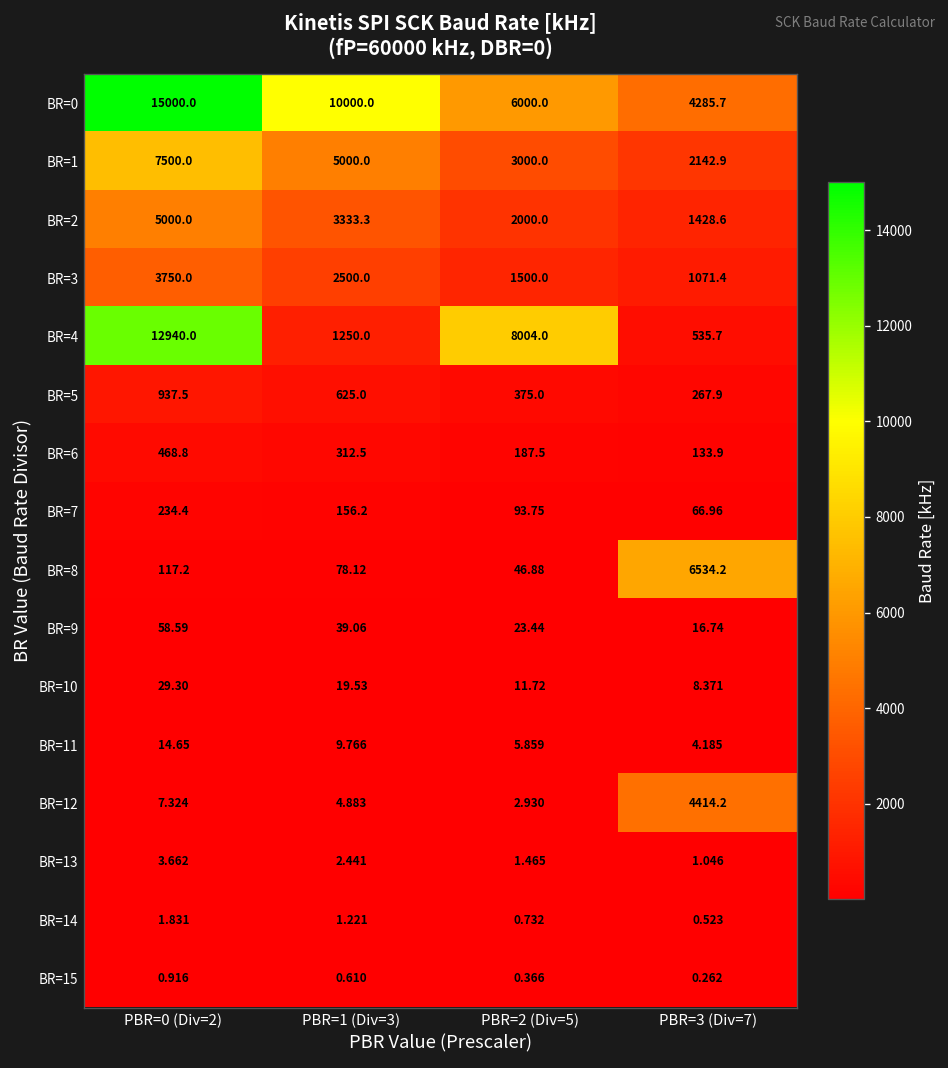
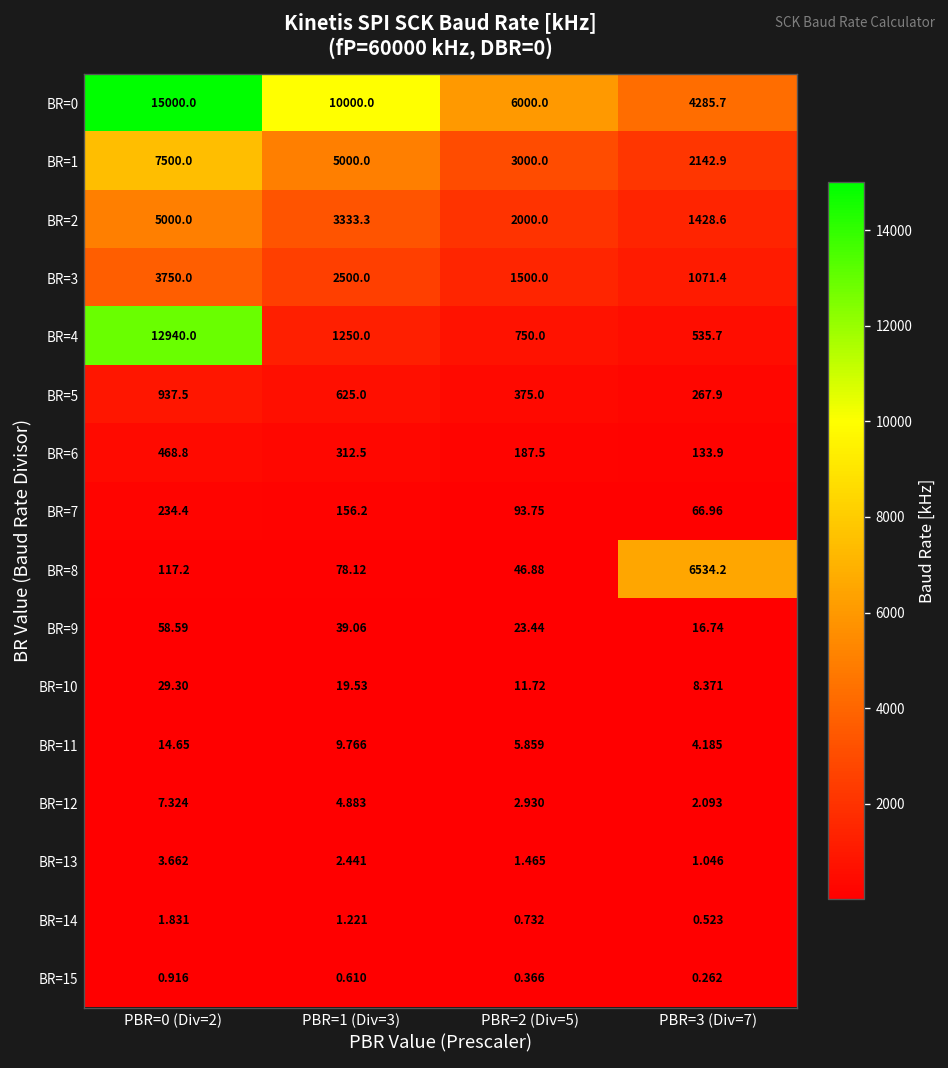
  {
    "BR=0": {
      "PBR=0 (Div=2)": 15000.0,
      "PBR=1 (Div=3)": 10000.0,
      "PBR=2 (Div=5)": 6000.0,
      "PBR=3 (Div=7)": 4285.7
    },
    "BR=1": {
      "PBR=0 (Div=2)": 7500.0,
      "PBR=1 (Div=3)": 5000.0,
      "PBR=2 (Div=5)": 3000.0,
      "PBR=3 (Div=7)": 2142.9
    },
    "BR=2": {
      "PBR=0 (Div=2)": 5000.0,
      "PBR=1 (Div=3)": 3333.3,
      "PBR=2 (Div=5)": 2000.0,
      "PBR=3 (Div=7)": 1428.6
    },
    "BR=3": {
      "PBR=0 (Div=2)": 3750.0,
      "PBR=1 (Div=3)": 2500.0,
      "PBR=2 (Div=5)": 1500.0,
      "PBR=3 (Div=7)": 1071.4
    },
    "BR=4": {
      "PBR=0 (Div=2)": 12940.0,
      "PBR=1 (Div=3)": 1250.0,
-     "PBR=2 (Div=5)": 8004.0,
+     "PBR=2 (Div=5)": 750.0,
      "PBR=3 (Div=7)": 535.7
    },
    "BR=5": {
      "PBR=0 (Div=2)": 937.5,
      "PBR=1 (Div=3)": 625.0,
      "PBR=2 (Div=5)": 375.0,
      "PBR=3 (Div=7)": 267.9
    },
    "BR=6": {
      "PBR=0 (Div=2)": 468.8,
      "PBR=1 (Div=3)": 312.5,
      "PBR=2 (Div=5)": 187.5,
      "PBR=3 (Div=7)": 133.9
    },
    "BR=7": {
      "PBR=0 (Div=2)": 234.4,
      "PBR=1 (Div=3)": 156.2,
      "PBR=2 (Div=5)": 93.75,
      "PBR=3 (Div=7)": 66.96
    },
    "BR=8": {
      "PBR=0 (Div=2)": 117.2,
      "PBR=1 (Div=3)": 78.12,
      "PBR=2 (Div=5)": 46.88,
      "PBR=3 (Div=7)": 6534.2
    },
    "BR=9": {
      "PBR=0 (Div=2)": 58.59,
      "PBR=1 (Div=3)": 39.06,
      "PBR=2 (Div=5)": 23.44,
      "PBR=3 (Div=7)": 16.74
    },
    "BR=10": {
      "PBR=0 (Div=2)": 29.30,
      "PBR=1 (Div=3)": 19.53,
      "PBR=2 (Div=5)": 11.72,
      "PBR=3 (Div=7)": 8.371
    },
    "BR=11": {
      "PBR=0 (Div=2)": 14.65,
      "PBR=1 (Div=3)": 9.766,
      "PBR=2 (Div=5)": 5.859,
      "PBR=3 (Div=7)": 4.185
    },
    "BR=12": {
      "PBR=0 (Div=2)": 7.324,
      "PBR=1 (Div=3)": 4.883,
      "PBR=2 (Div=5)": 2.930,
-     "PBR=3 (Div=7)": 4414.2
+     "PBR=3 (Div=7)": 2.093
    },
    "BR=13": {
      "PBR=0 (Div=2)": 3.662,
      "PBR=1 (Div=3)": 2.441,
      "PBR=2 (Div=5)": 1.465,
      "PBR=3 (Div=7)": 1.046
    },
    "BR=14": {
      "PBR=0 (Div=2)": 1.831,
      "PBR=1 (Div=3)": 1.221,
      "PBR=2 (Div=5)": 0.732,
      "PBR=3 (Div=7)": 0.523
    },
    "BR=15": {
      "PBR=0 (Div=2)": 0.916,
      "PBR=1 (Div=3)": 0.610,
      "PBR=2 (Div=5)": 0.366,
      "PBR=3 (Div=7)": 0.262
    }
  }
